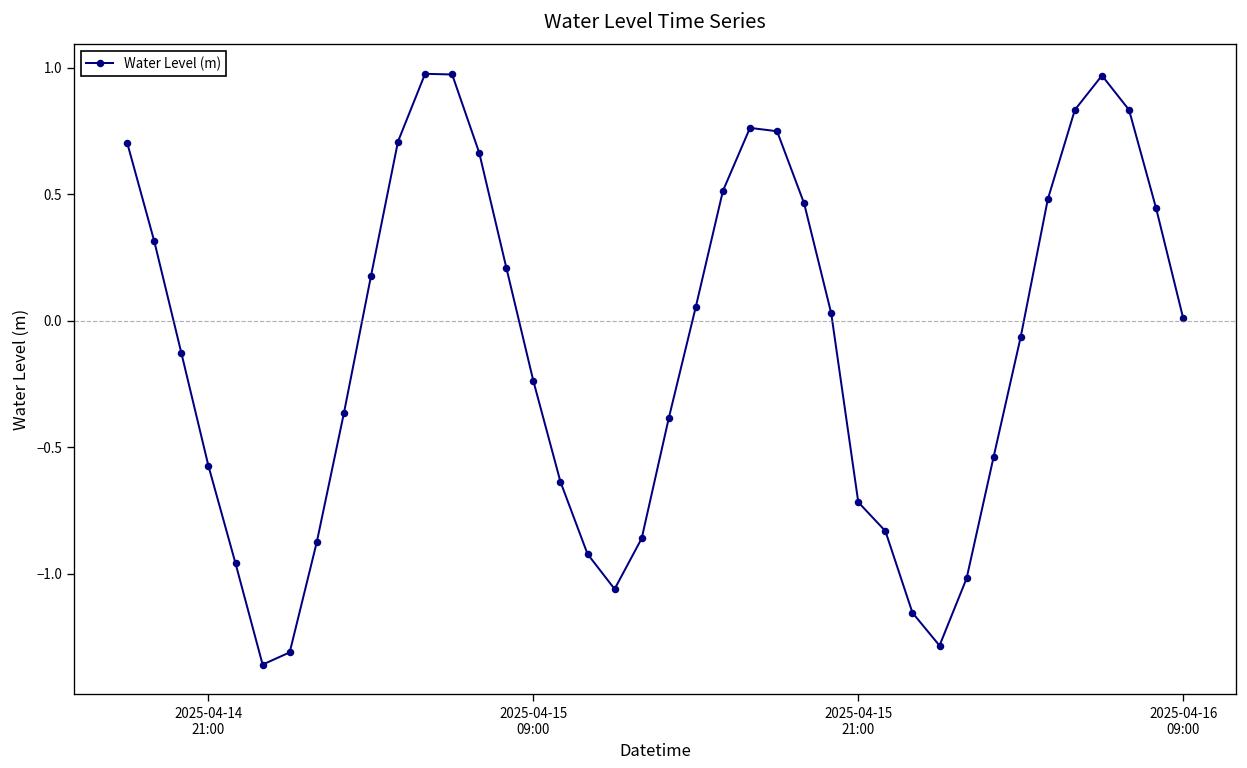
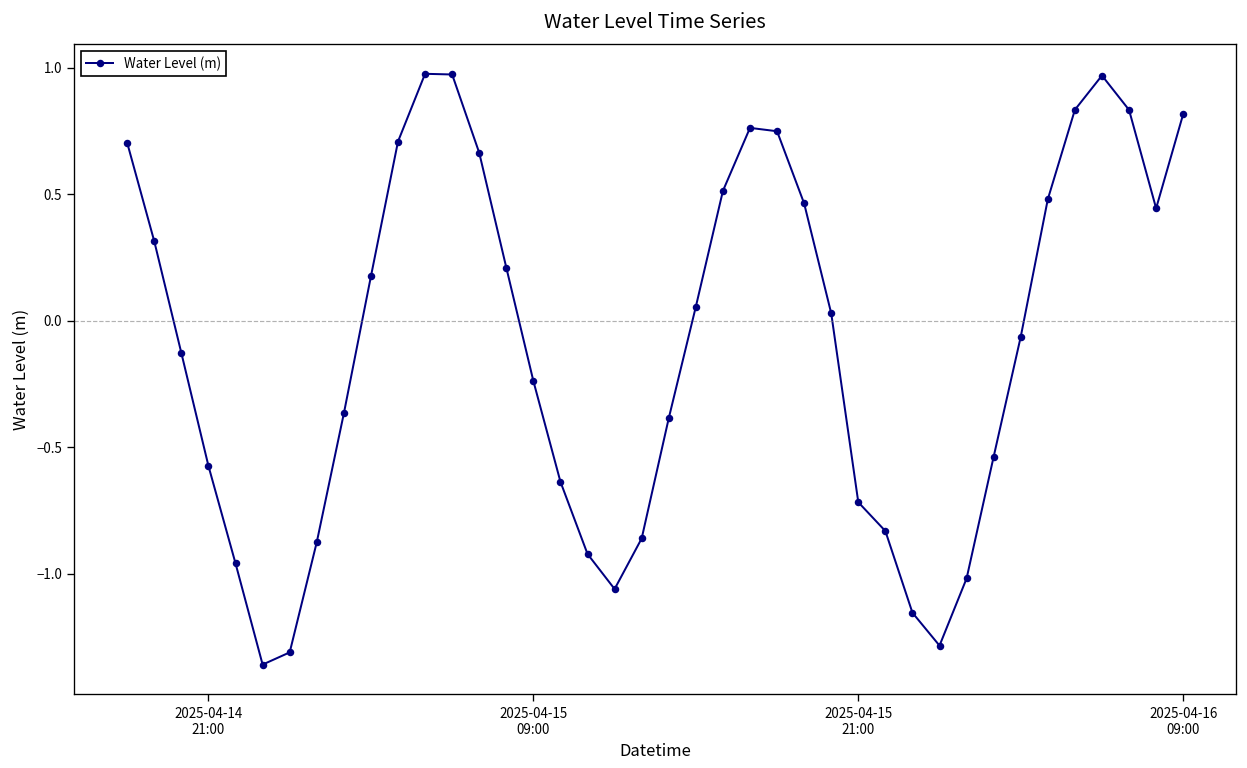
  {
    "2025-04-14 21:00": -0.57,
    "2025-04-15 09:00": -0.24,
    "2025-04-15 21:00": -0.72,
-   "2025-04-16 09:00": 0.01
+   "2025-04-16 09:00": 0.82
  }
